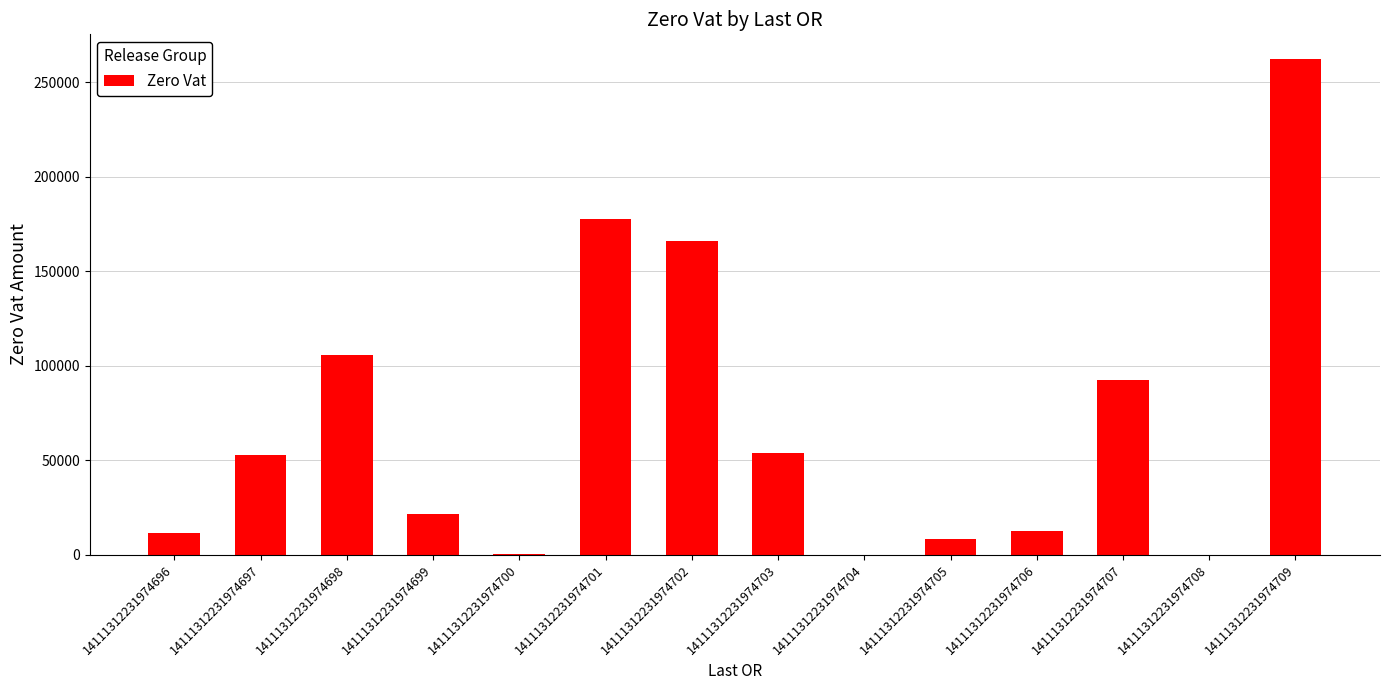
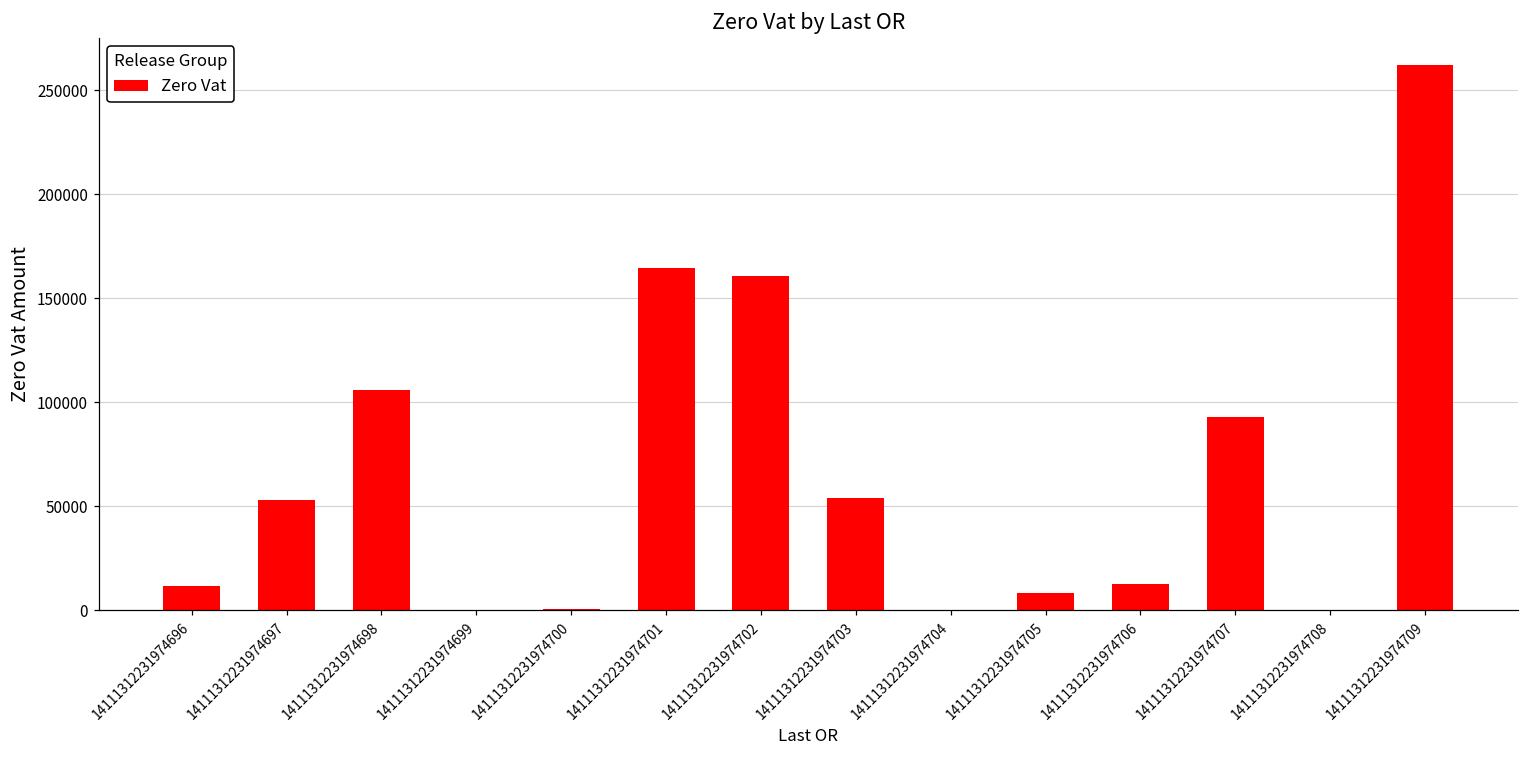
  {
    "14111312231974696": 12000,
    "14111312231974697": 53000,
    "14111312231974698": 106000,
-   "14111312231974699": 22000,
-   "14111312231974701": 178000,
-   "14111312231974702": 166000,
+   "14111312231974699": 0,
+   "14111312231974701": 165000,
+   "14111312231974702": 161000,
    "14111312231974703": 54000,
    "14111312231974704": 0,
    "14111312231974705": 8000,
    "14111312231974706": 13000,
    "14111312231974707": 93000,
    "14111312231974708": 0,
    "14111312231974709": 262000
  }
